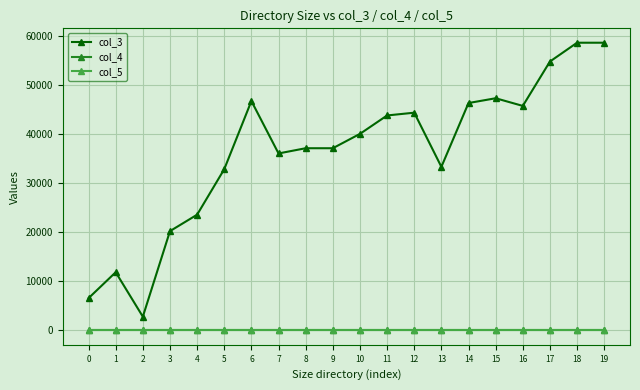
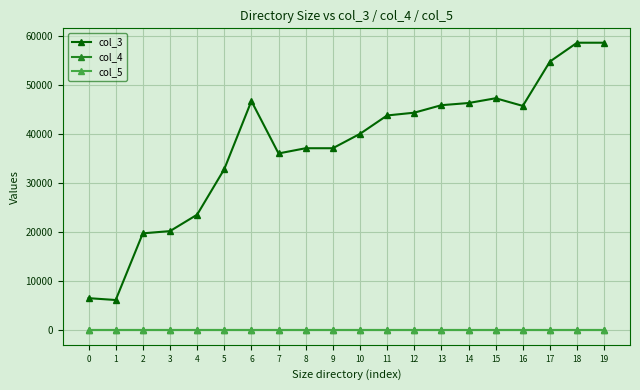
  {
    "col_3": {
      "0": 7000,
-     "1": 12000,
-     "2": 3000,
+     "1": 6000,
+     "2": 20000,
      "3": 20000,
      "4": 24000,
      "5": 33000,
      "6": 47000,
      "7": 36000,
      "8": 37000,
      "9": 37000,
      "10": 40000,
      "11": 44000,
      "12": 44000,
-     "13": 33000,
+     "13": 46000,
      "14": 46000,
      "15": 47000,
      "16": 46000,
      "17": 55000,
      "18": 59000,
      "19": 59000
    },
    "col_5": {
      "0": 0,
      "1": 0,
      "2": 0,
      "3": 0,
      "4": 0,
      "5": 0,
      "6": 0,
      "7": 0,
      "8": 0,
      "9": 0,
      "10": 0,
      "11": 0,
      "12": 0,
      "13": 0,
      "14": 0,
      "15": 0,
      "16": 0,
      "17": 0,
      "18": 0,
      "19": 0
    }
  }
